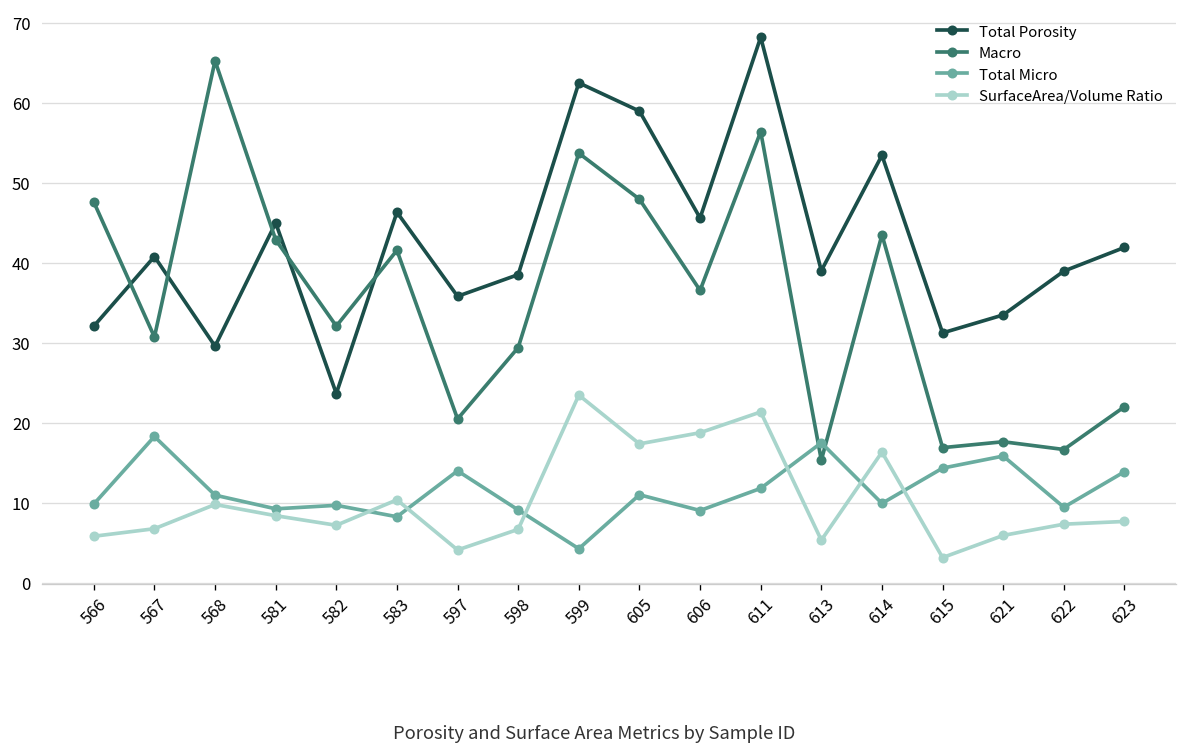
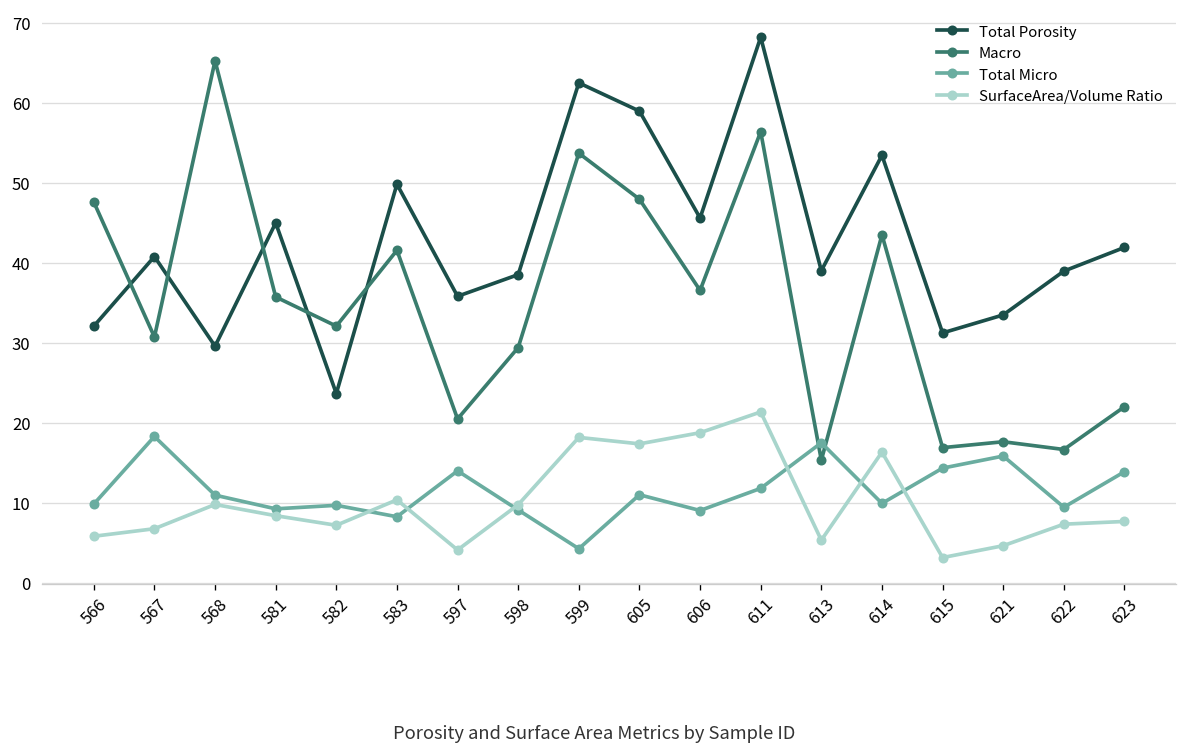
  {
    "Total Porosity": {
      "566": 32,
      "567": 41,
      "568": 30,
      "581": 45,
      "582": 24,
-     "583": 46,
+     "583": 50,
      "597": 36,
      "598": 39,
      "599": 63,
      "605": 59,
      "606": 46,
      "611": 68,
      "613": 39,
      "614": 53,
      "615": 31,
      "621": 34,
      "622": 39,
      "623": 42
    },
    "Macro": {
      "566": 48,
      "567": 31,
      "568": 65,
-     "581": 43,
+     "581": 36,
      "582": 32,
      "583": 42,
      "597": 21,
      "598": 29,
      "599": 54,
      "605": 48,
      "606": 37,
      "611": 56,
      "613": 15,
      "614": 44,
      "615": 17,
      "621": 18,
      "622": 17,
      "623": 22
    },
    "Total Micro": {
      "566": 10,
      "567": 18,
      "568": 11,
      "581": 9,
      "582": 10,
      "583": 8,
      "597": 14,
      "598": 9,
      "599": 4,
      "605": 11,
      "606": 9,
      "611": 12,
      "613": 18,
      "614": 10,
      "615": 14,
      "621": 16,
      "622": 9,
      "623": 14
    },
    "SurfaceArea/Volume Ratio": {
      "566": 6,
      "567": 7,
      "568": 10,
      "581": 8,
      "582": 7,
      "583": 10,
      "597": 4,
-     "598": 7,
-     "599": 23,
+     "598": 10,
+     "599": 18,
      "605": 17,
      "606": 19,
      "611": 21,
      "613": 5,
      "614": 16,
      "615": 3,
-     "621": 6,
+     "621": 5,
      "622": 7,
      "623": 8
    }
  }
